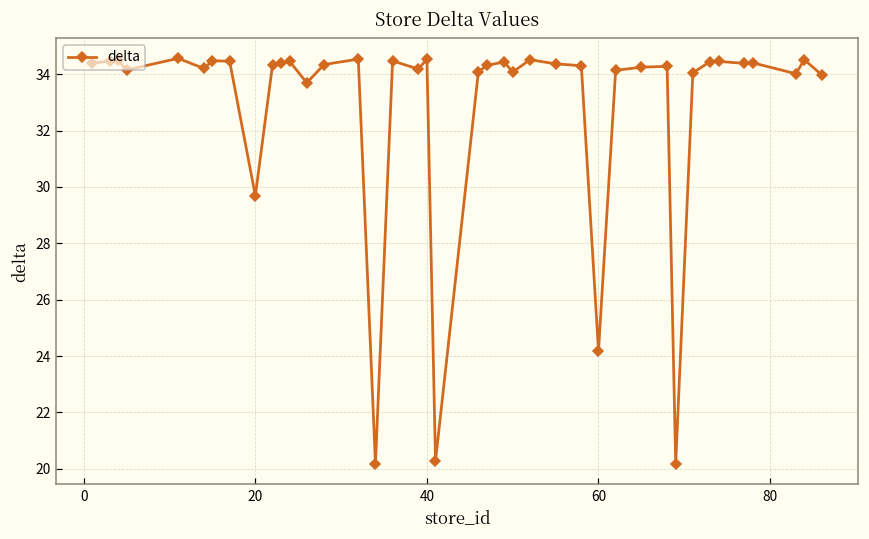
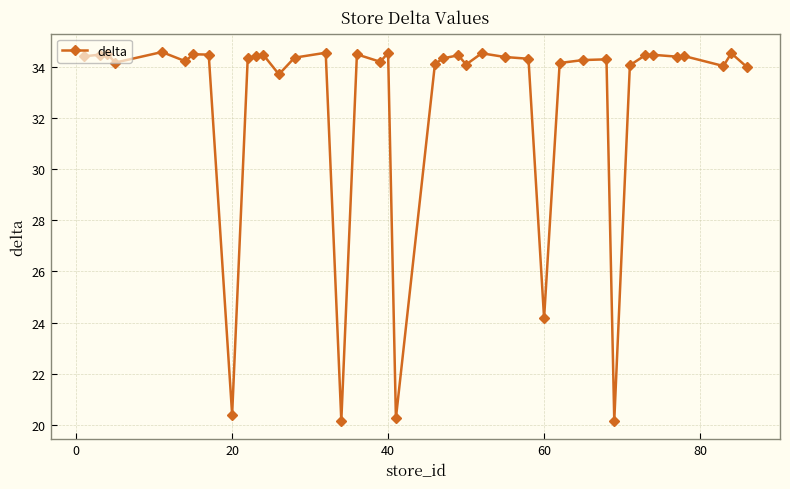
  {
-   "20": 29.7,
+   "20": 20.4,
    "40": 34.5,
    "60": 24.2
  }
